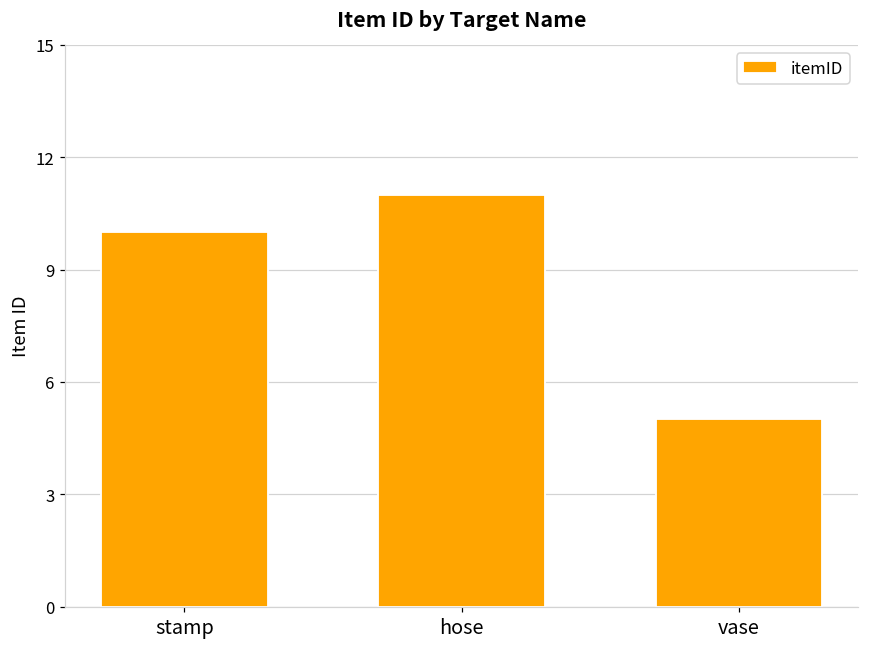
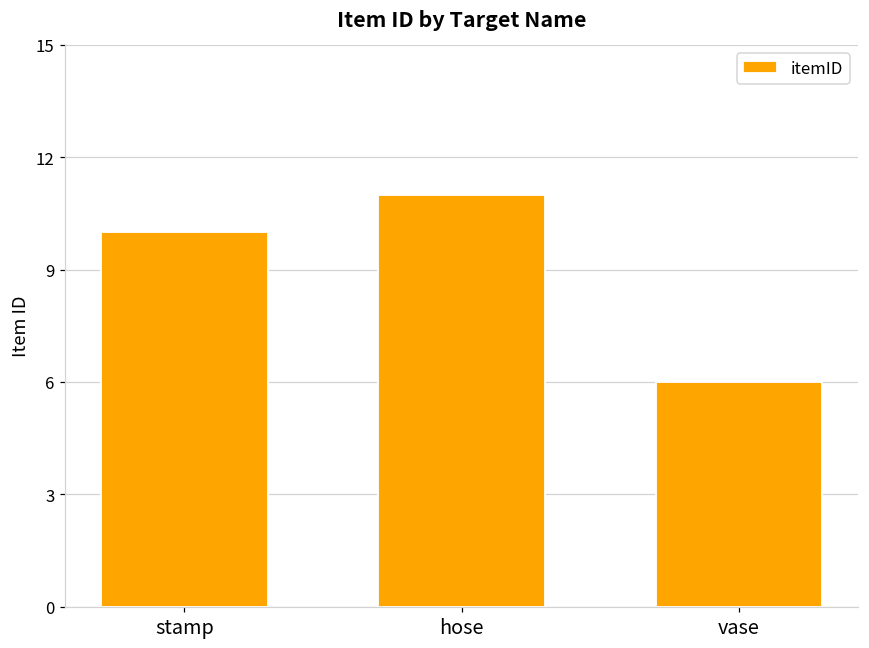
  {
    "stamp": 10,
    "hose": 11,
-   "vase": 5
+   "vase": 6
  }
